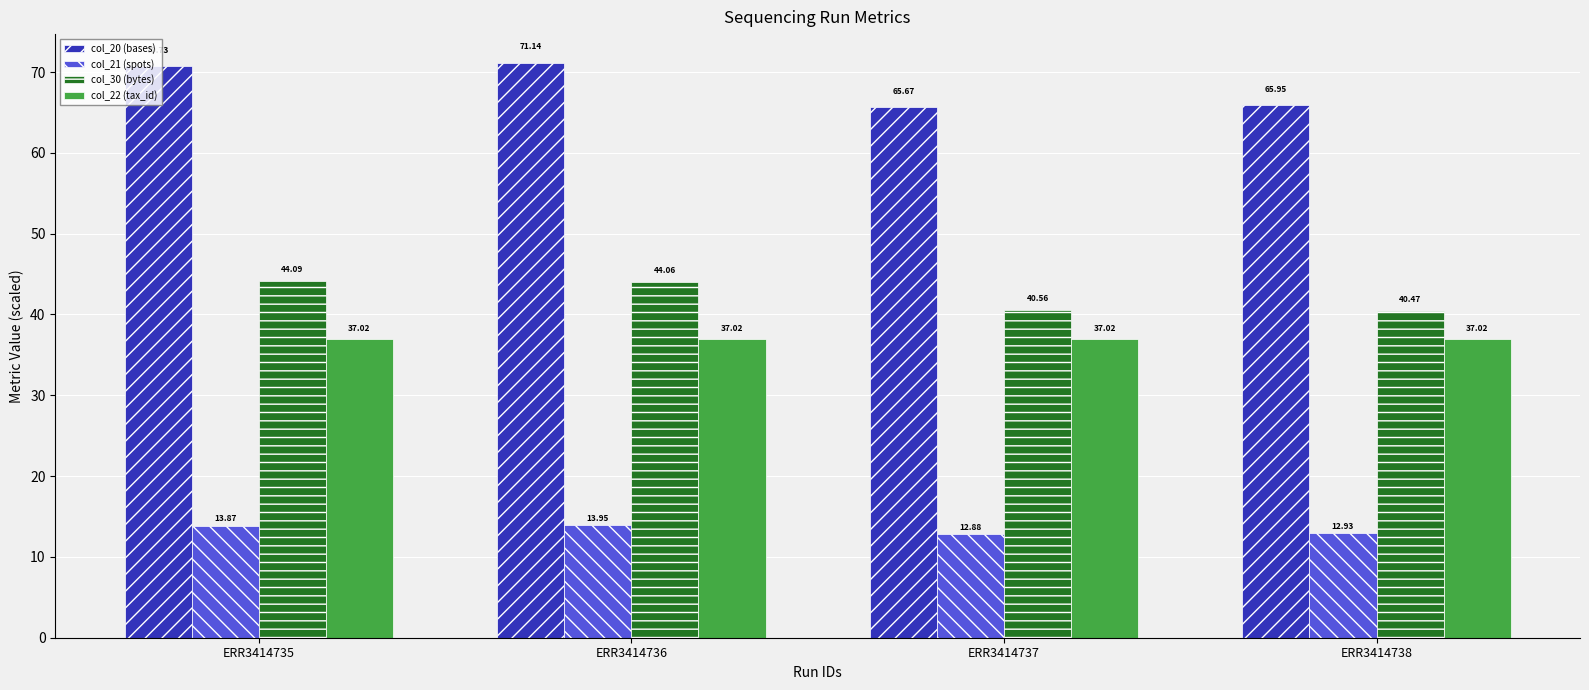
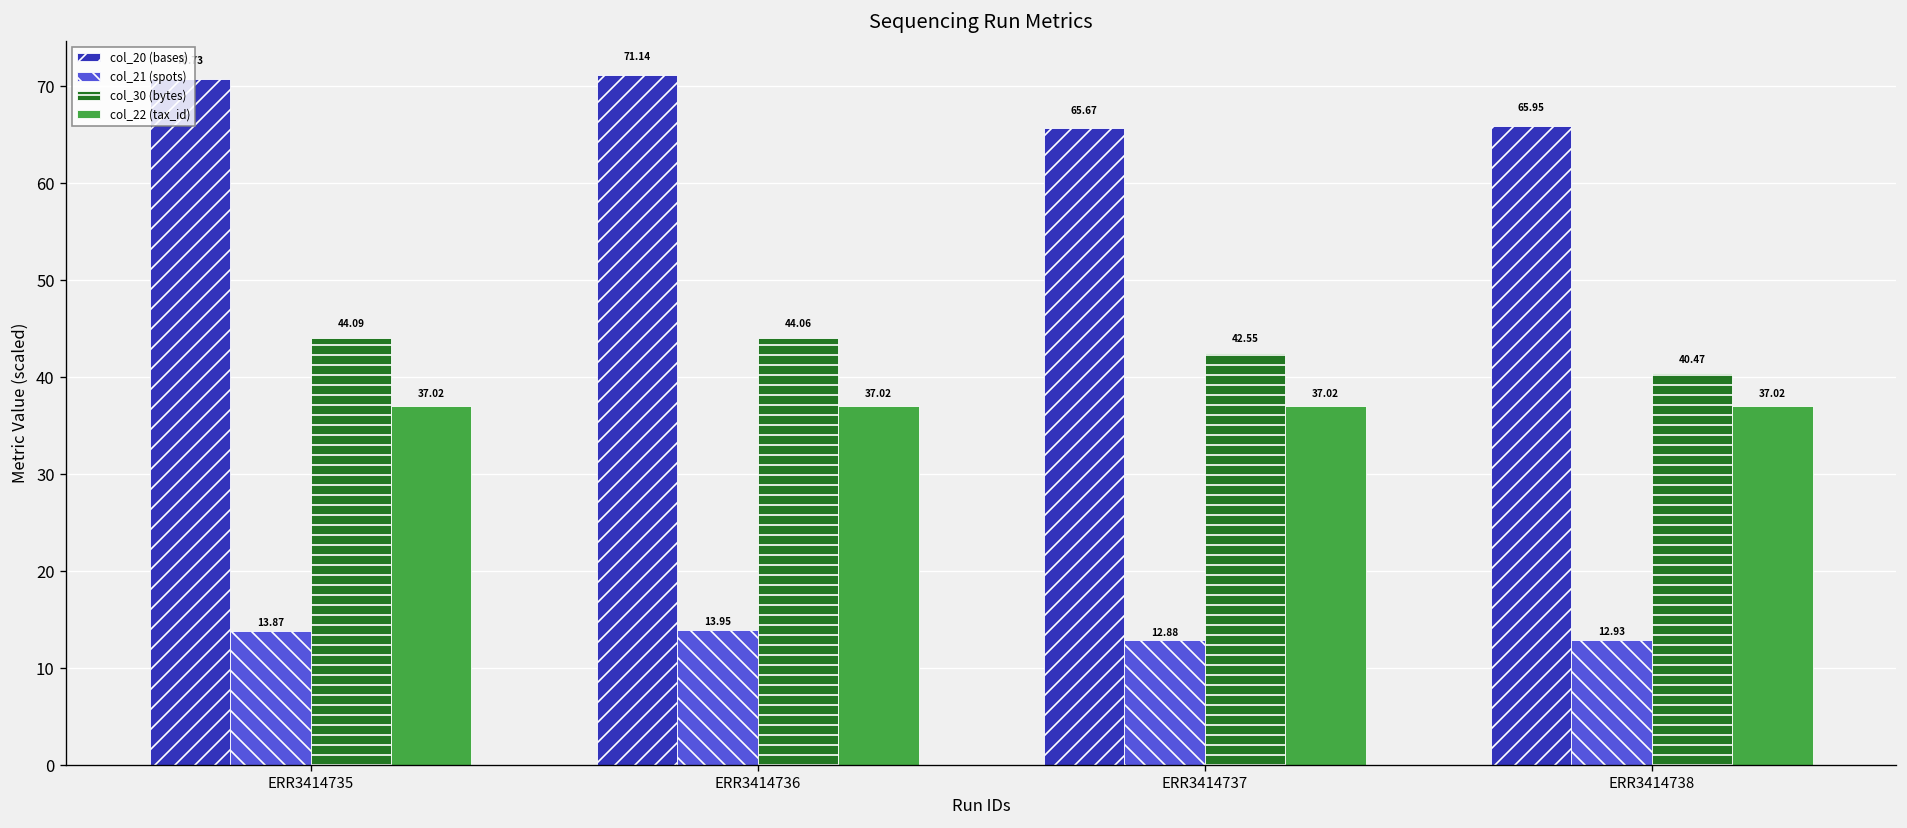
  {
    "col_30 (bytes)": {
      "ERR3414735": 44.09,
      "ERR3414736": 44.06,
-     "ERR3414737": 40.56,
+     "ERR3414737": 42.55,
      "ERR3414738": 40.47
    },
    "col_22 (tax_id)": {
      "ERR3414735": 37.02,
      "ERR3414736": 37.02,
      "ERR3414737": 37.02,
      "ERR3414738": 37.02
    }
  }
